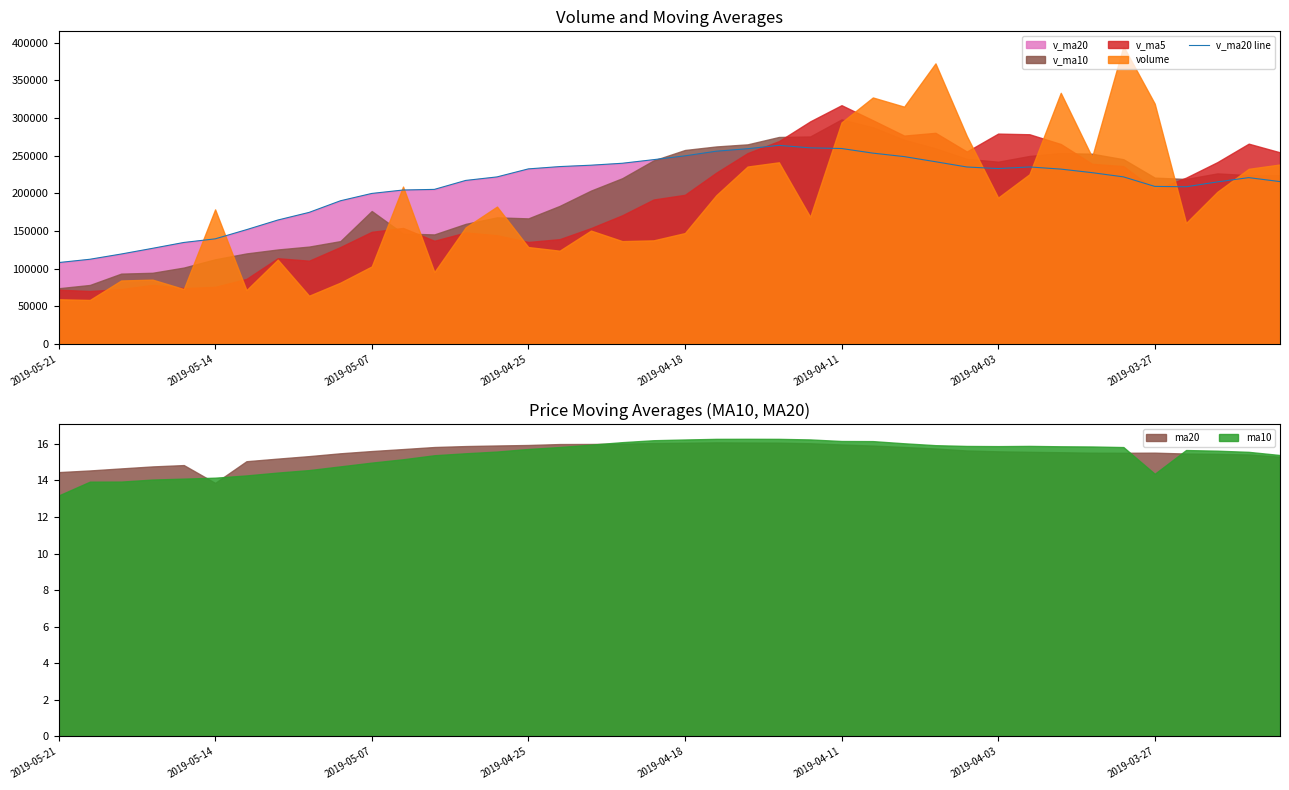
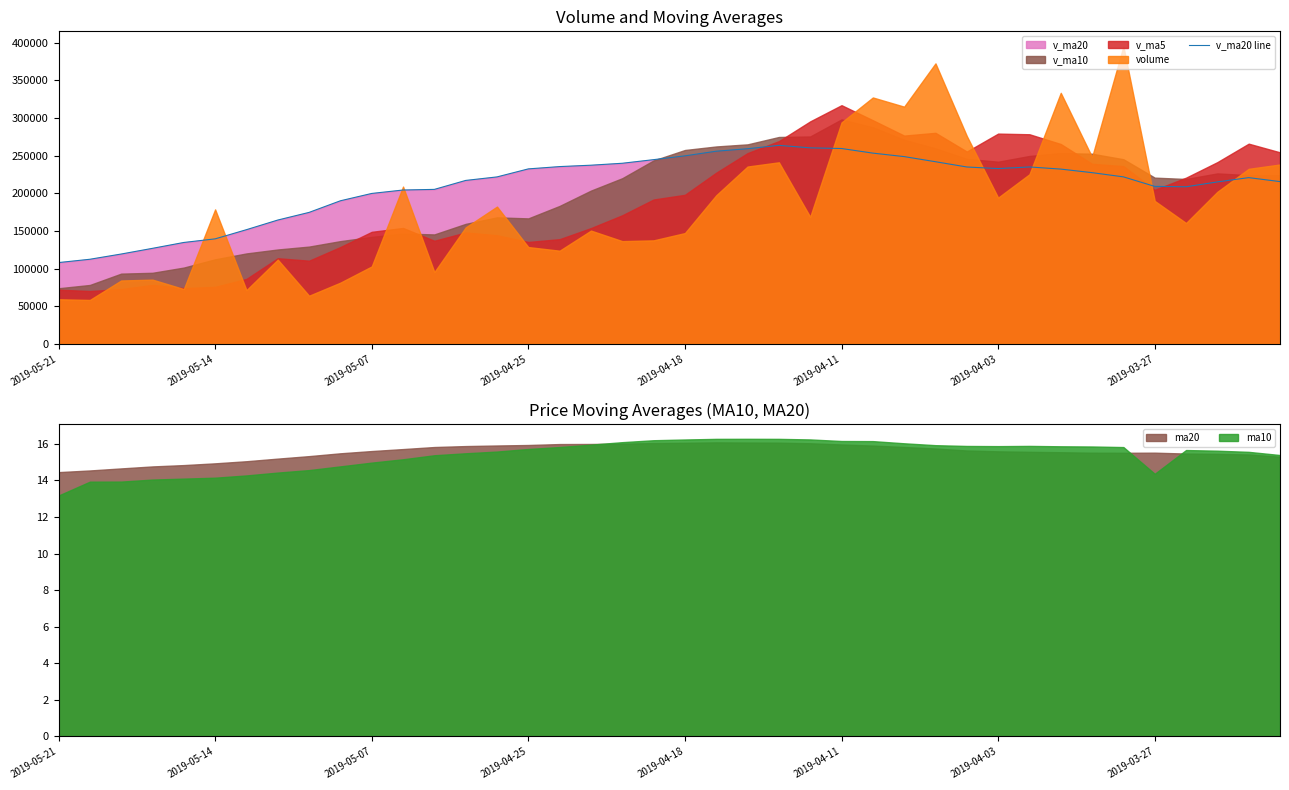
  {
    "Volume and Moving Averages": {
      "v_ma20": {
        "2019-05-21": 110000,
        "2019-05-14": 140000,
        "2019-05-07": 200000,
        "2019-04-25": 230000,
        "2019-04-18": 250000,
        "2019-04-11": 260000,
        "2019-04-03": 230000,
        "2019-03-27": 210000
      },
      "v_ma10": {
        "2019-05-14": 110000,
-       "2019-05-07": 180000,
+       "2019-05-07": 140000,
        "2019-04-25": 170000,
        "2019-04-18": 260000,
        "2019-04-11": 300000,
        "2019-04-03": 240000,
        "2019-03-27": 220000
      },
      "v_ma5": {
        "2019-05-14": 80000,
        "2019-05-07": 150000,
        "2019-04-25": 140000,
        "2019-04-18": 200000,
        "2019-04-11": 320000,
        "2019-04-03": 280000,
        "2019-03-27": 200000
      },
      "volume": {
        "2019-05-21": 60000,
        "2019-05-14": 180000,
        "2019-05-07": 100000,
        "2019-04-25": 130000,
        "2019-04-18": 150000,
        "2019-04-11": 290000,
        "2019-04-03": 190000,
-       "2019-03-27": 320000
+       "2019-03-27": 190000
      }
    },
    "Price Moving Averages (MA10, MA20)": {
      "ma20": {
        "2019-05-21": 14.5,
-       "2019-05-14": 13.9,
+       "2019-05-14": 14.9,
        "2019-05-07": 15.6,
        "2019-04-25": 15.9,
        "2019-04-18": 16.1,
        "2019-04-11": 16.0,
        "2019-04-03": 15.6,
        "2019-03-27": 15.5
      },
      "ma10": {
        "2019-05-21": 13.2,
        "2019-05-14": 14.1,
        "2019-05-07": 15.0,
        "2019-04-25": 15.7,
        "2019-04-18": 16.2,
        "2019-04-11": 16.2,
        "2019-04-03": 15.9,
        "2019-03-27": 14.4
      }
    }
  }
